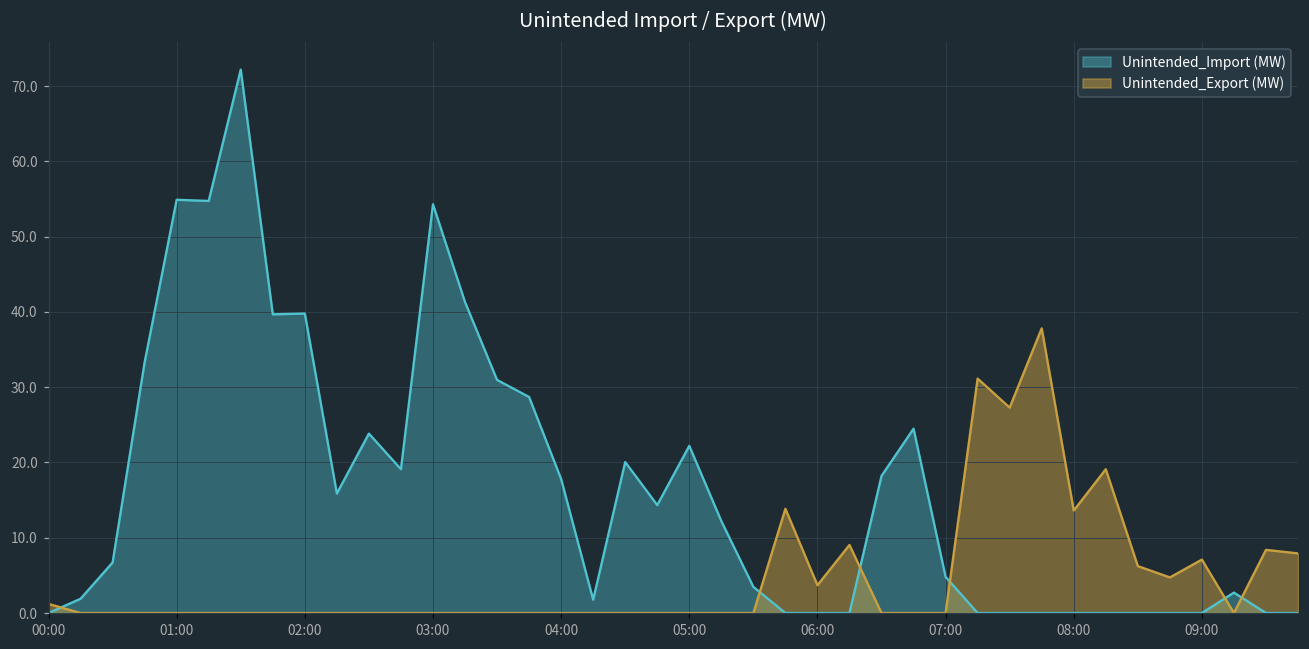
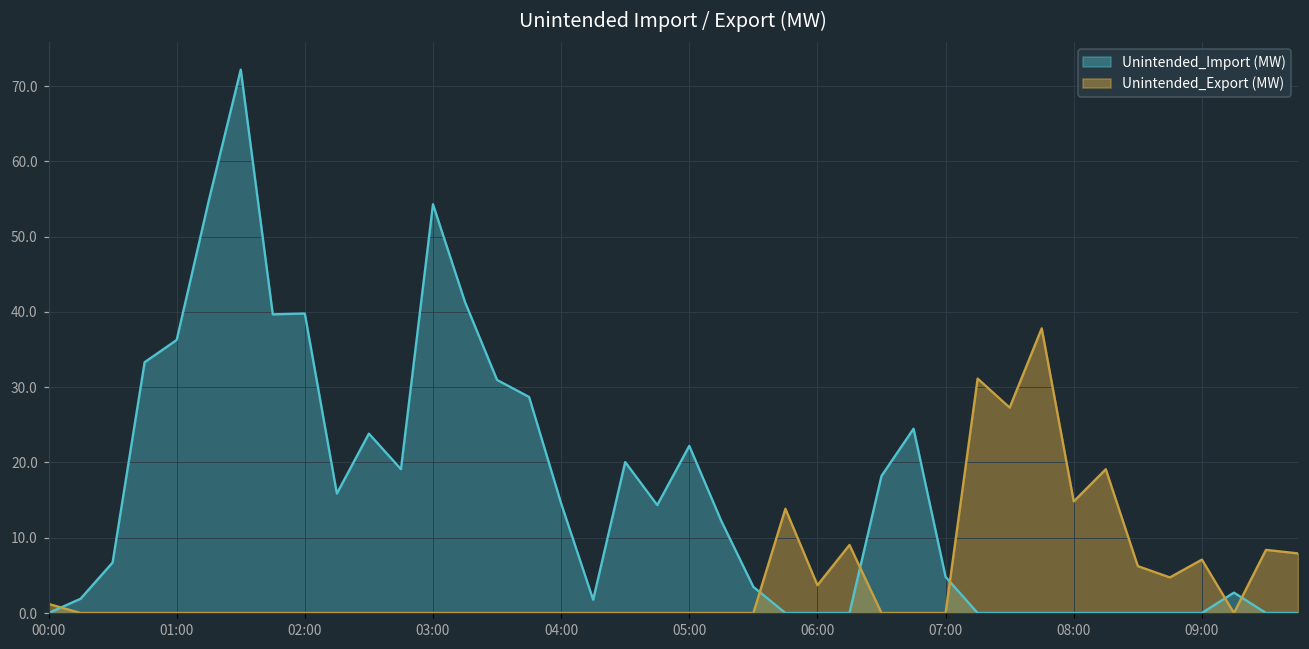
  {
    "Unintended_Import (MW)": {
      "00:00": 0,
-     "01:00": 55,
+     "01:00": 36,
      "02:00": 40,
      "03:00": 54,
-     "04:00": 18,
+     "04:00": 15,
      "05:00": 22,
      "06:00": 0,
      "07:00": 5,
      "08:00": 0,
      "09:00": 0
    },
    "Unintended_Export (MW)": {
      "00:00": 1,
      "01:00": 0,
      "02:00": 0,
      "03:00": 0,
      "04:00": 0,
      "05:00": 0,
      "06:00": 4,
      "07:00": 0,
-     "08:00": 14,
+     "08:00": 15,
      "09:00": 7
    }
  }
